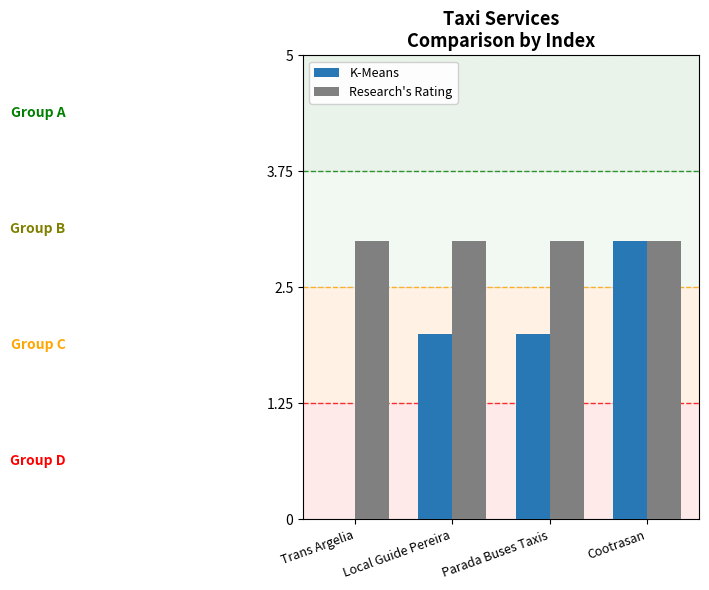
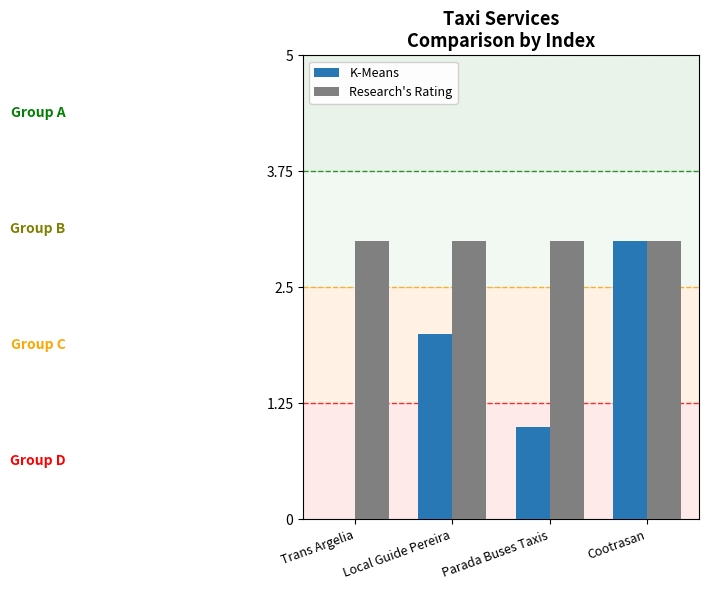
  {
    "K-Means": {
      "Trans Argelia": 0,
      "Local Guide Pereira": 2,
-     "Parada Buses Taxis": 2,
+     "Parada Buses Taxis": 1,
      "Cootrasan": 3
    },
    "Research's Rating": {
      "Trans Argelia": 3,
      "Local Guide Pereira": 3,
      "Parada Buses Taxis": 3,
      "Cootrasan": 3
    }
  }
